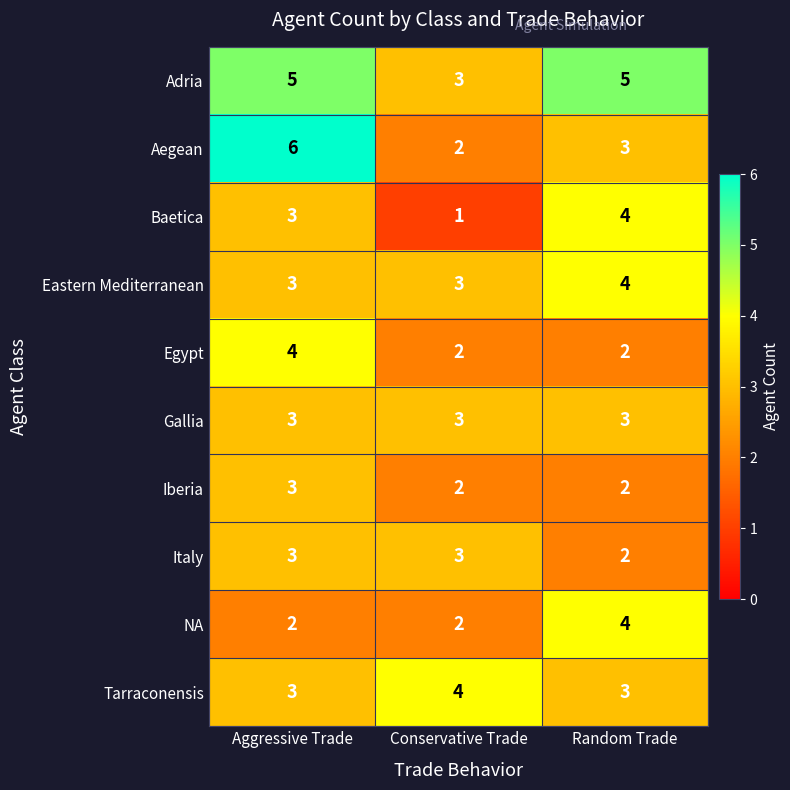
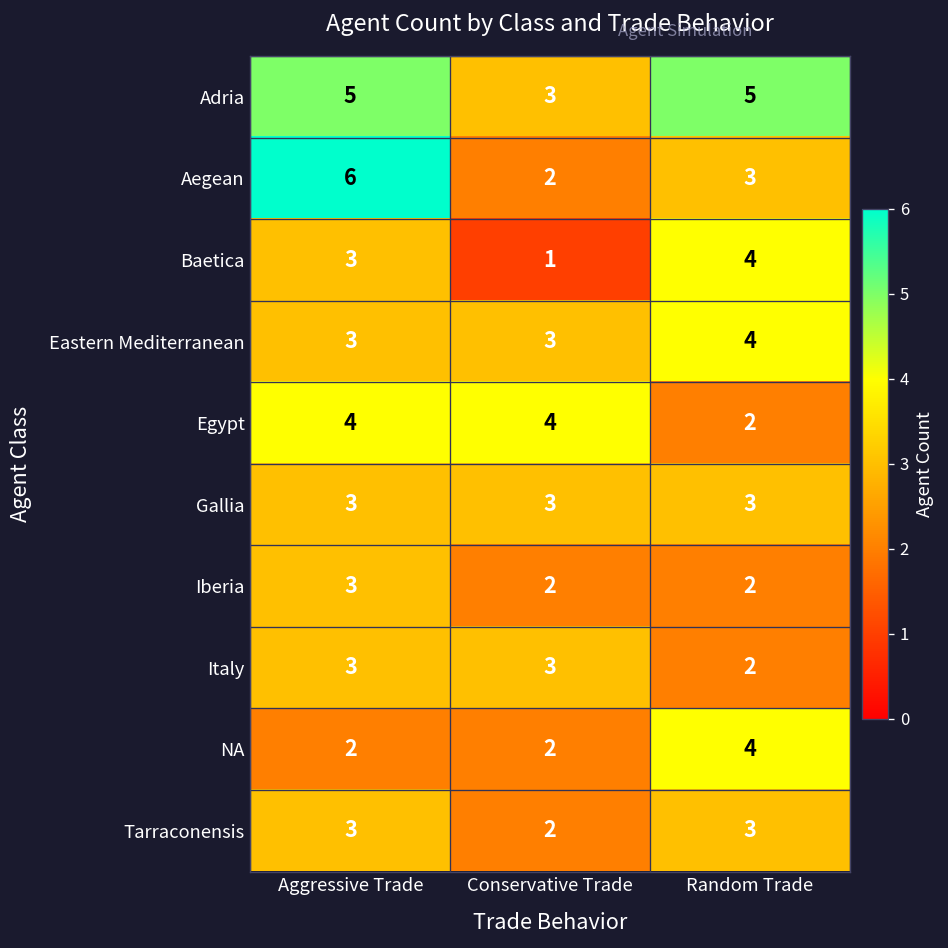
  {
    "Adria": {
      "Aggressive Trade": 5,
      "Conservative Trade": 3,
      "Random Trade": 5
    },
    "Aegean": {
      "Aggressive Trade": 6,
      "Conservative Trade": 2,
      "Random Trade": 3
    },
    "Baetica": {
      "Aggressive Trade": 3,
      "Conservative Trade": 1,
      "Random Trade": 4
    },
    "Eastern Mediterranean": {
      "Aggressive Trade": 3,
      "Conservative Trade": 3,
      "Random Trade": 4
    },
    "Egypt": {
      "Aggressive Trade": 4,
-     "Conservative Trade": 2,
+     "Conservative Trade": 4,
      "Random Trade": 2
    },
    "Gallia": {
      "Aggressive Trade": 3,
      "Conservative Trade": 3,
      "Random Trade": 3
    },
    "Iberia": {
      "Aggressive Trade": 3,
      "Conservative Trade": 2,
      "Random Trade": 2
    },
    "Italy": {
      "Aggressive Trade": 3,
      "Conservative Trade": 3,
      "Random Trade": 2
    },
    "NA": {
      "Aggressive Trade": 2,
      "Conservative Trade": 2,
      "Random Trade": 4
    },
    "Tarraconensis": {
      "Aggressive Trade": 3,
-     "Conservative Trade": 4,
+     "Conservative Trade": 2,
      "Random Trade": 3
    }
  }
